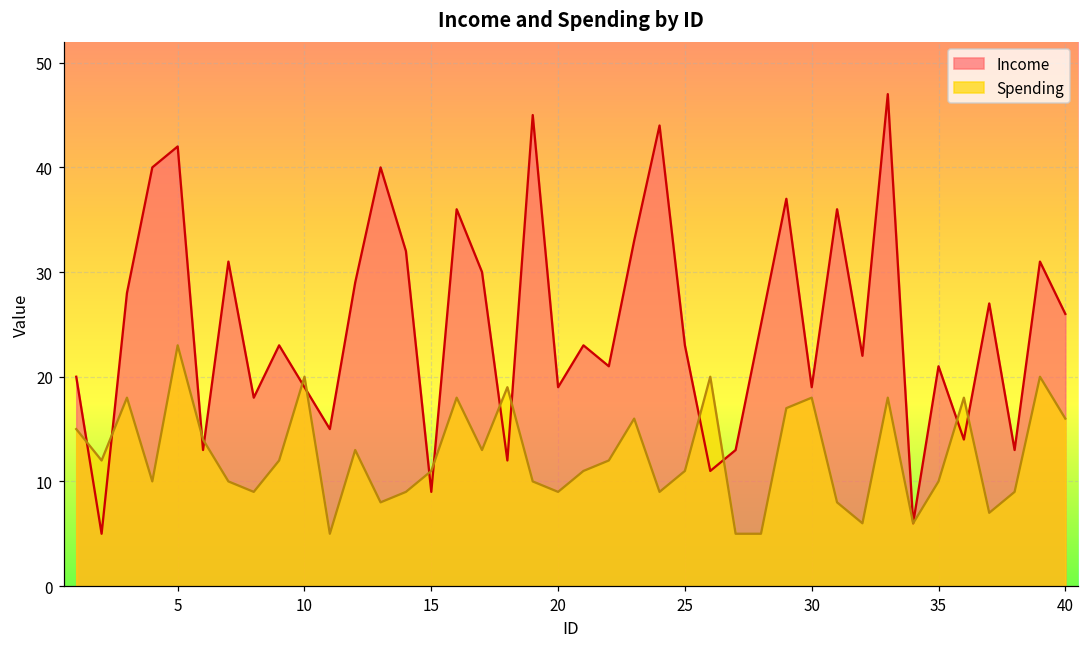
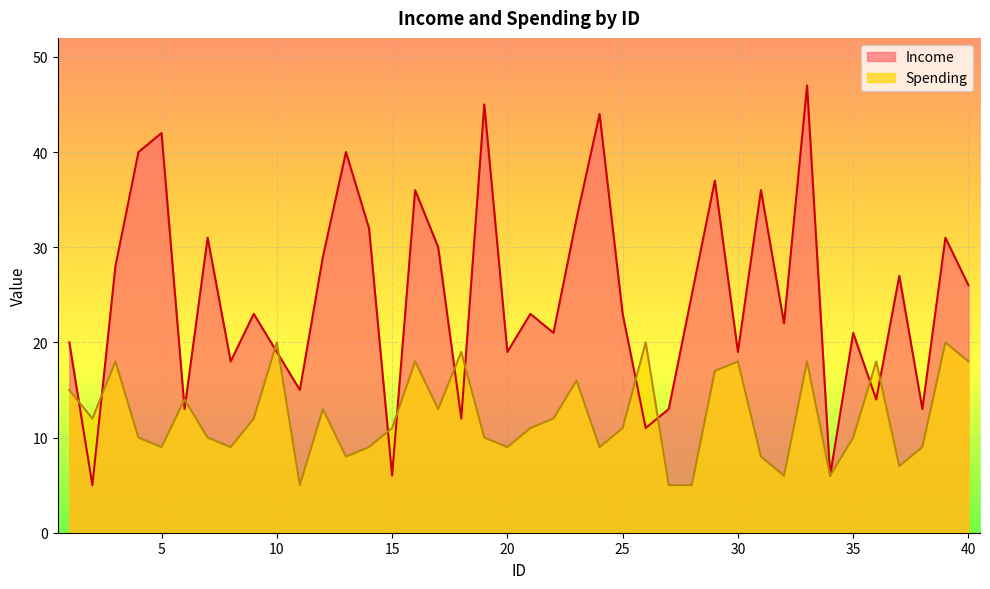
  {
    "Income": {
      "5": 42,
      "10": 19,
-     "15": 9,
+     "15": 6,
      "20": 19,
      "25": 23,
      "30": 19,
      "35": 21,
      "40": 26
    },
    "Spending": {
-     "5": 23,
+     "5": 9,
      "10": 20,
      "15": 11,
      "20": 9,
      "25": 11,
      "30": 18,
      "35": 10,
-     "40": 16
+     "40": 18
    }
  }
